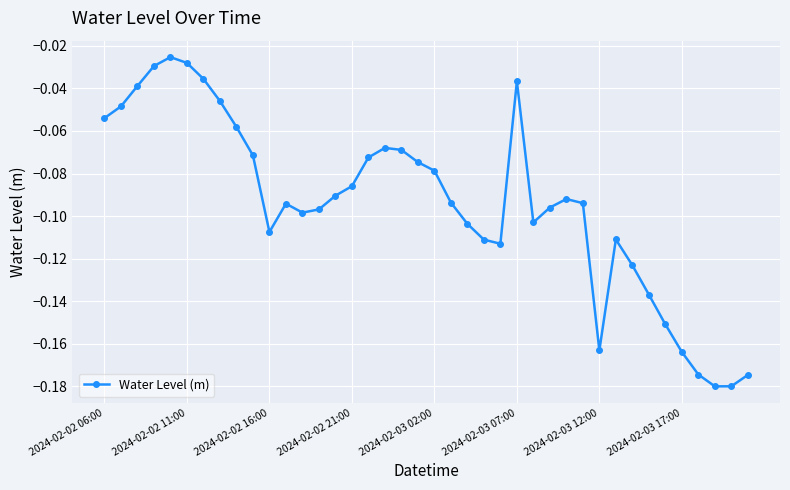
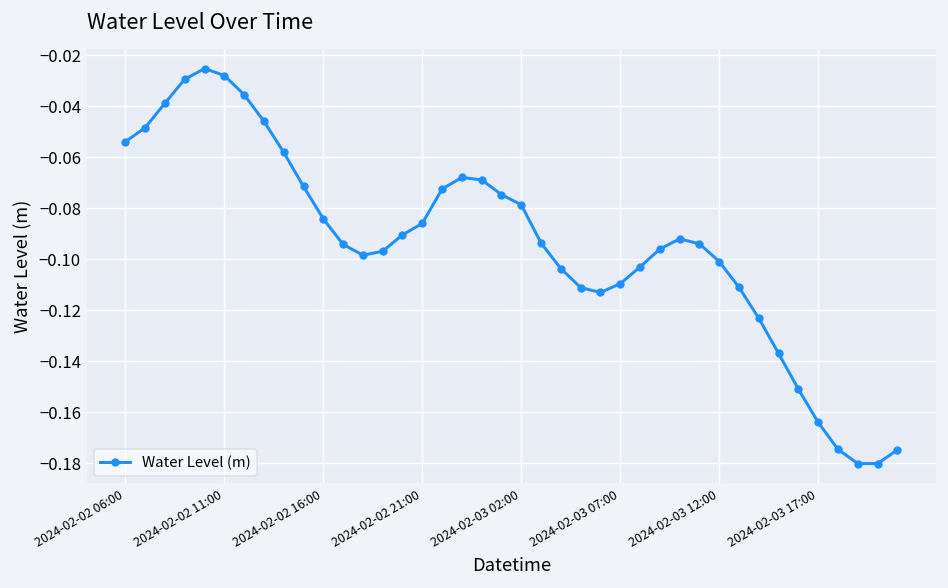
  {
    "2024-02-02 06:00": -0.054,
    "2024-02-02 11:00": -0.028,
-   "2024-02-02 16:00": -0.107,
+   "2024-02-02 16:00": -0.084,
    "2024-02-02 21:00": -0.086,
    "2024-02-03 02:00": -0.079,
-   "2024-02-03 07:00": -0.037,
-   "2024-02-03 12:00": -0.163,
+   "2024-02-03 07:00": -0.110,
+   "2024-02-03 12:00": -0.101,
    "2024-02-03 17:00": -0.164
  }
